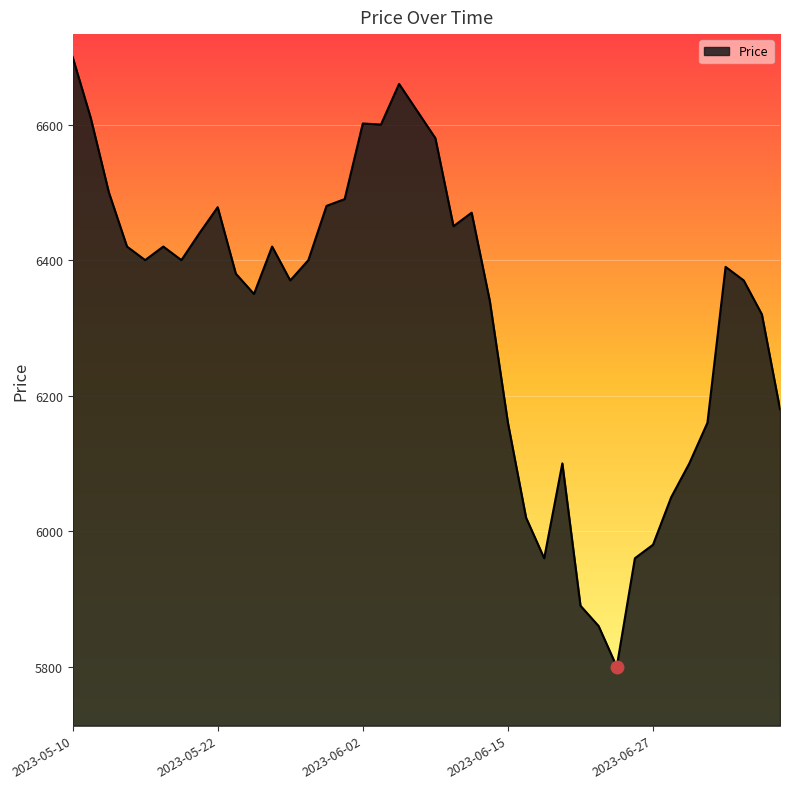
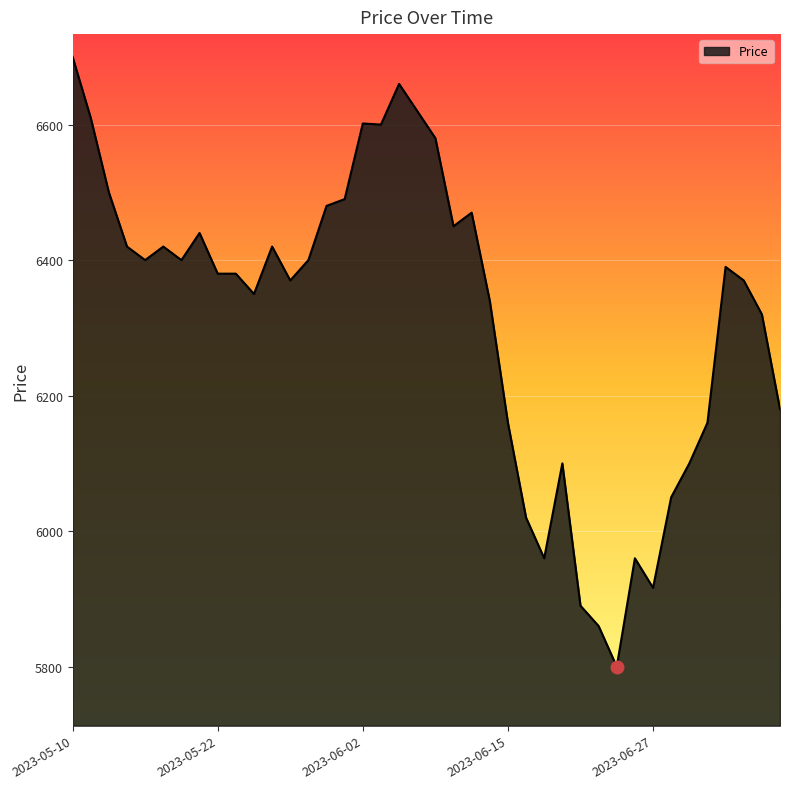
  {
    "Price": {
      "2023-05-10": 6700,
-     "2023-05-22": 6480,
+     "2023-05-22": 6380,
      "2023-06-02": 6600,
      "2023-06-15": 6160,
-     "2023-06-27": 5980
+     "2023-06-27": 5920
    }
  }
